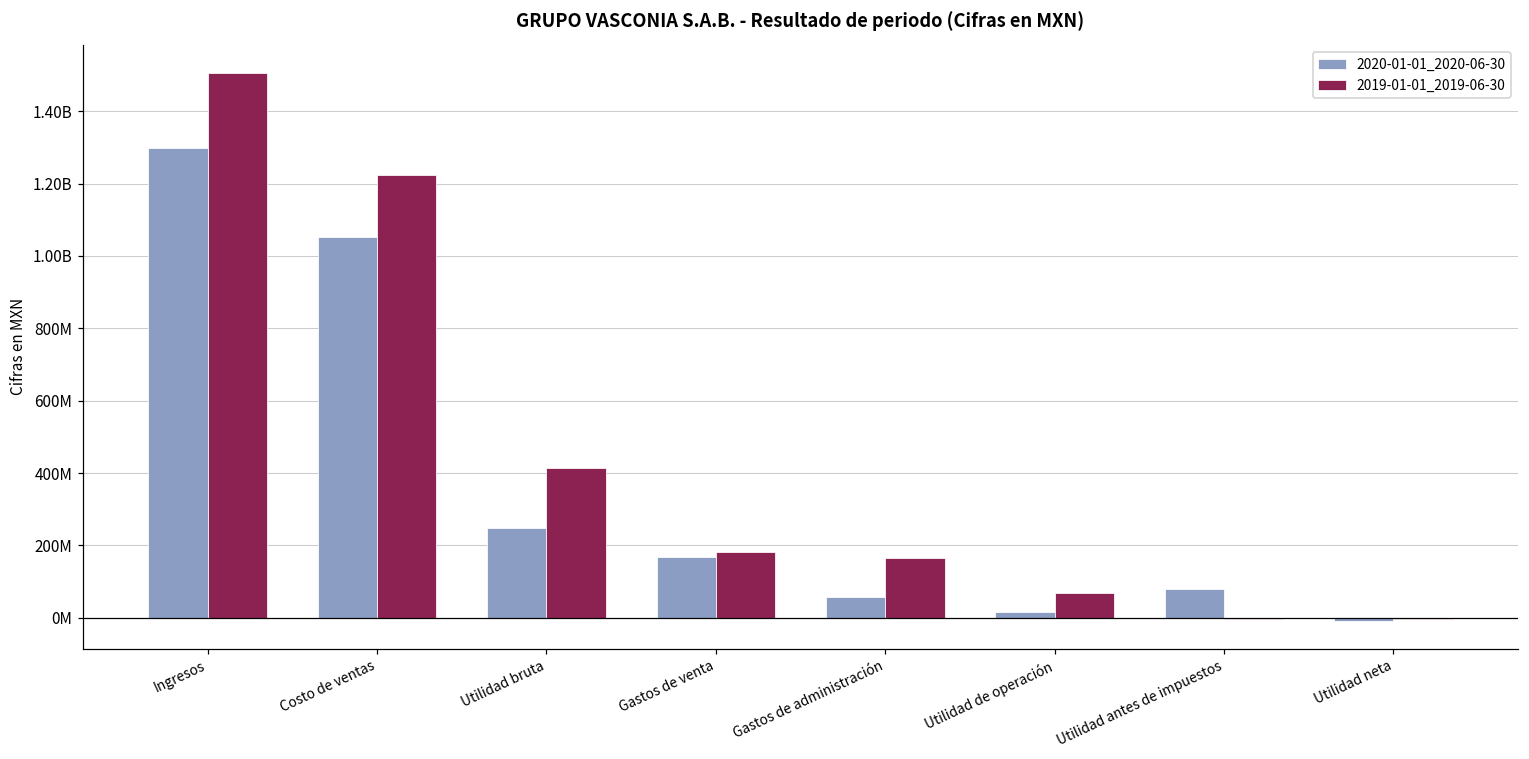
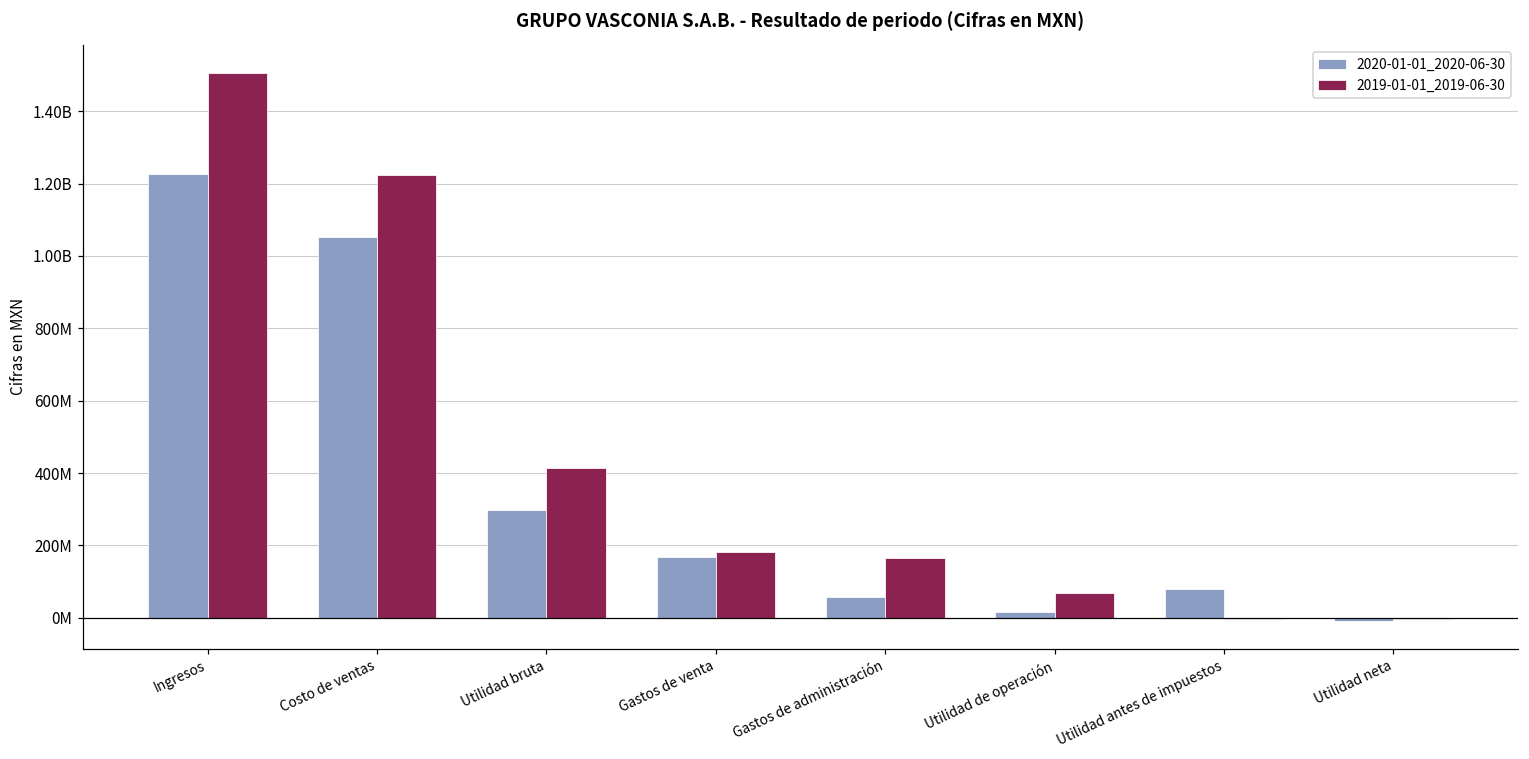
  {
    "2020-01-01_2020-06-30": {
-     "Ingresos": 1300000000,
+     "Ingresos": 1230000000,
      "Costo de ventas": 1050000000,
-     "Utilidad bruta": 250000000,
+     "Utilidad bruta": 300000000,
      "Gastos de venta": 170000000,
      "Gastos de administración": 60000000,
      "Utilidad de operación": 20000000,
      "Utilidad antes de impuestos": 80000000,
      "Utilidad neta": -10000000
    },
    "2019-01-01_2019-06-30": {
      "Ingresos": 1510000000,
      "Costo de ventas": 1220000000,
      "Utilidad bruta": 410000000,
      "Gastos de venta": 180000000,
      "Gastos de administración": 160000000,
      "Utilidad de operación": 70000000
    }
  }
